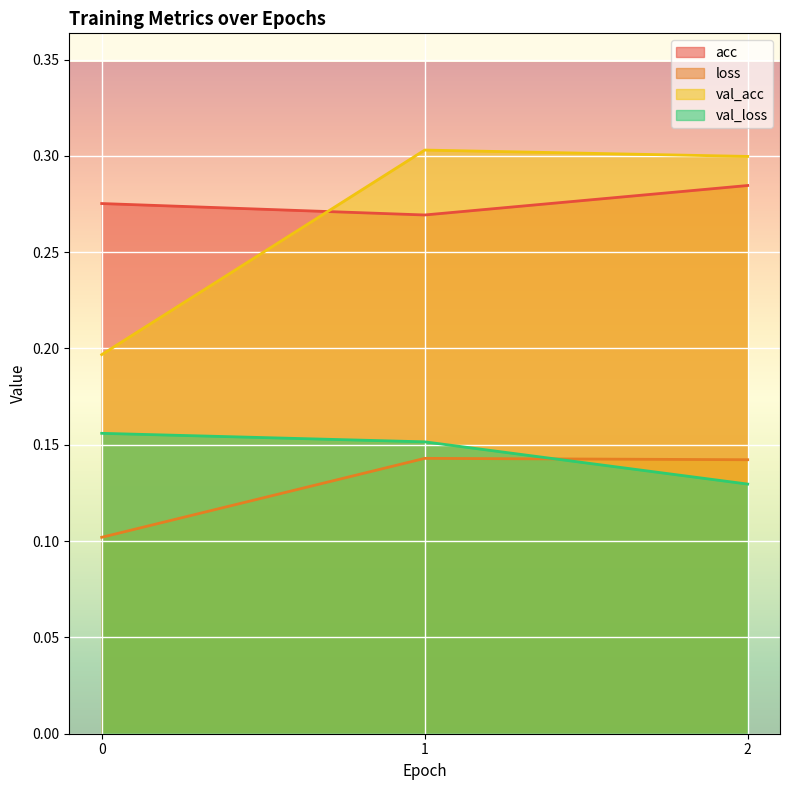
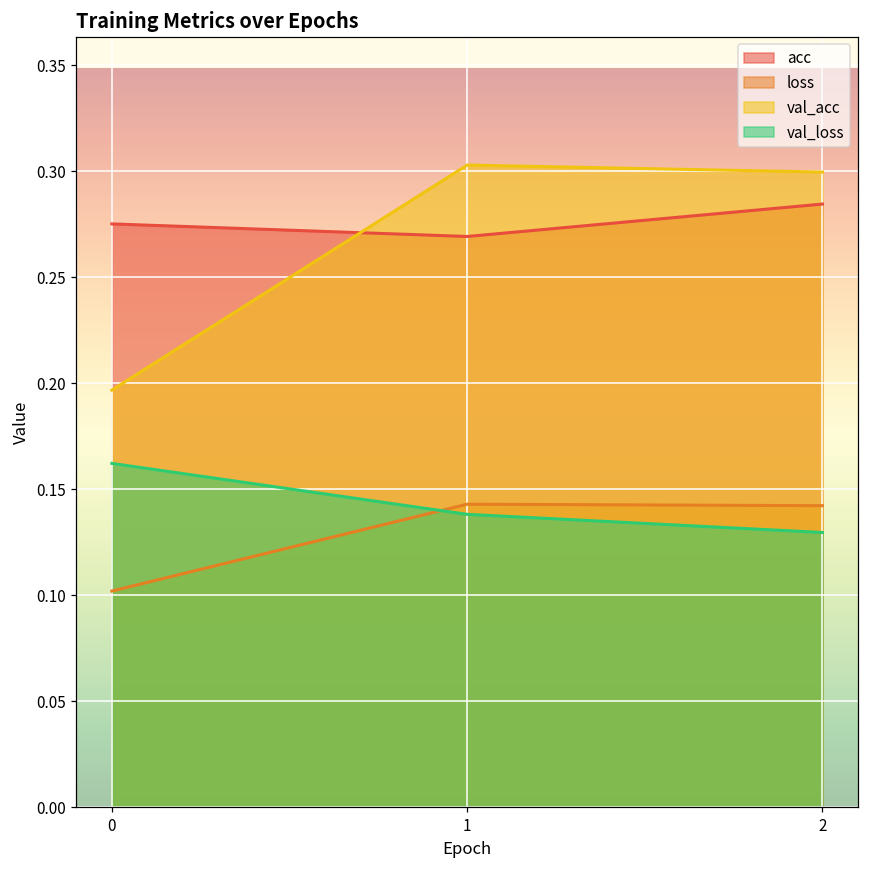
  {
    "val_acc": {
      "0": 0.197,
      "1": 0.303,
      "2": 0.300
    },
    "val_loss": {
-     "0": 0.156,
-     "1": 0.152,
+     "0": 0.162,
+     "1": 0.138,
      "2": 0.130
    }
  }
